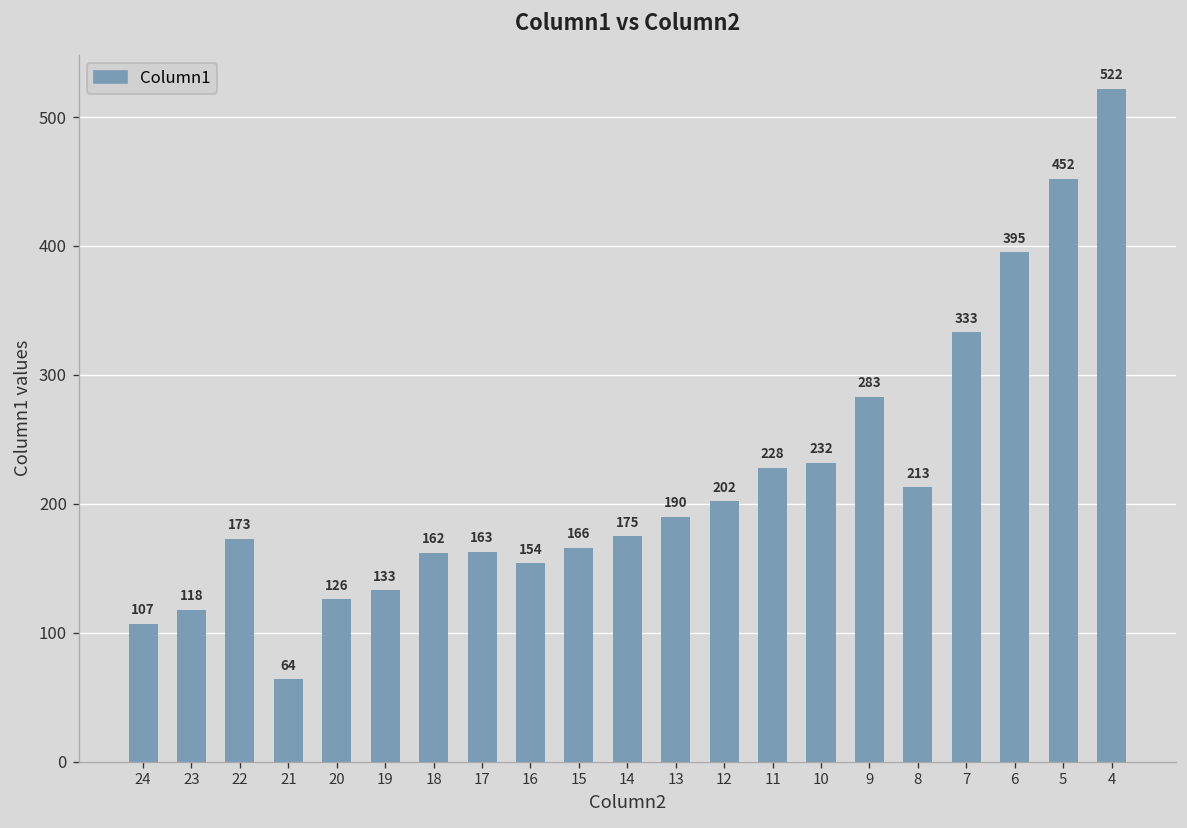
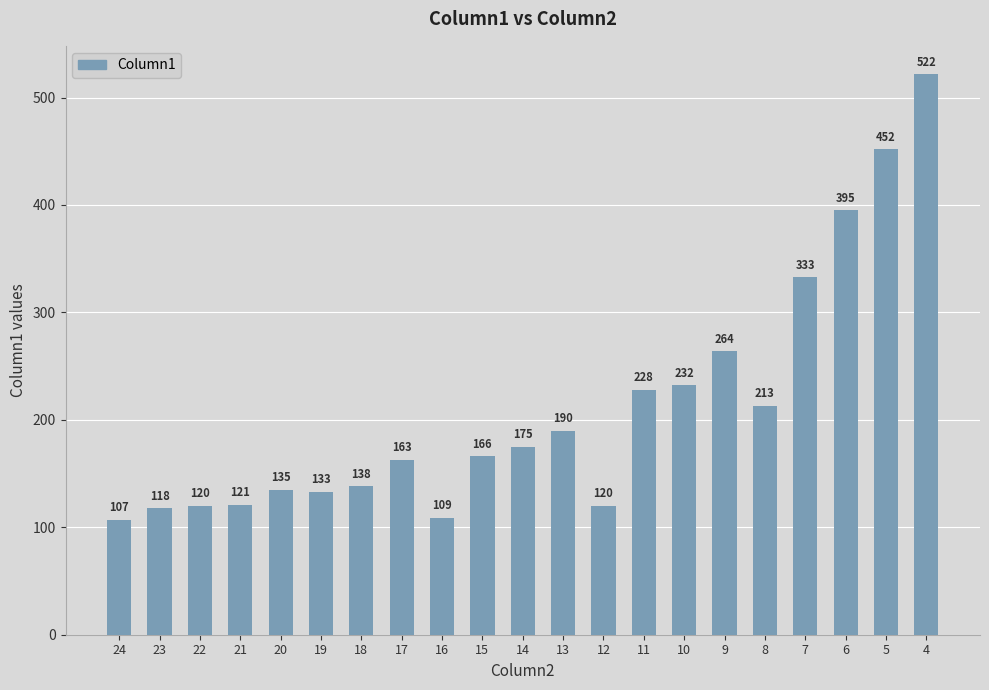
  {
    "24": 107,
    "23": 118,
-   "22": 173,
-   "21": 64,
-   "20": 126,
+   "22": 120,
+   "21": 121,
+   "20": 135,
    "19": 133,
-   "18": 162,
+   "18": 138,
    "17": 163,
-   "16": 154,
+   "16": 109,
    "15": 166,
    "14": 175,
    "13": 190,
-   "12": 202,
+   "12": 120,
    "11": 228,
    "10": 232,
-   "9": 283,
+   "9": 264,
    "8": 213,
    "7": 333,
    "6": 395,
    "5": 452,
    "4": 522
  }
